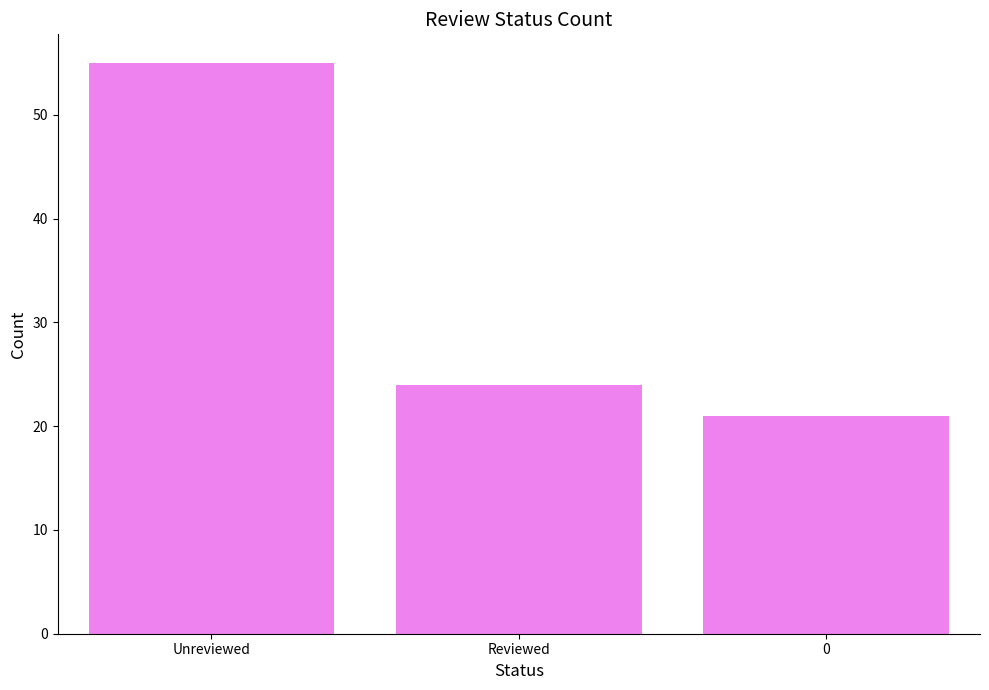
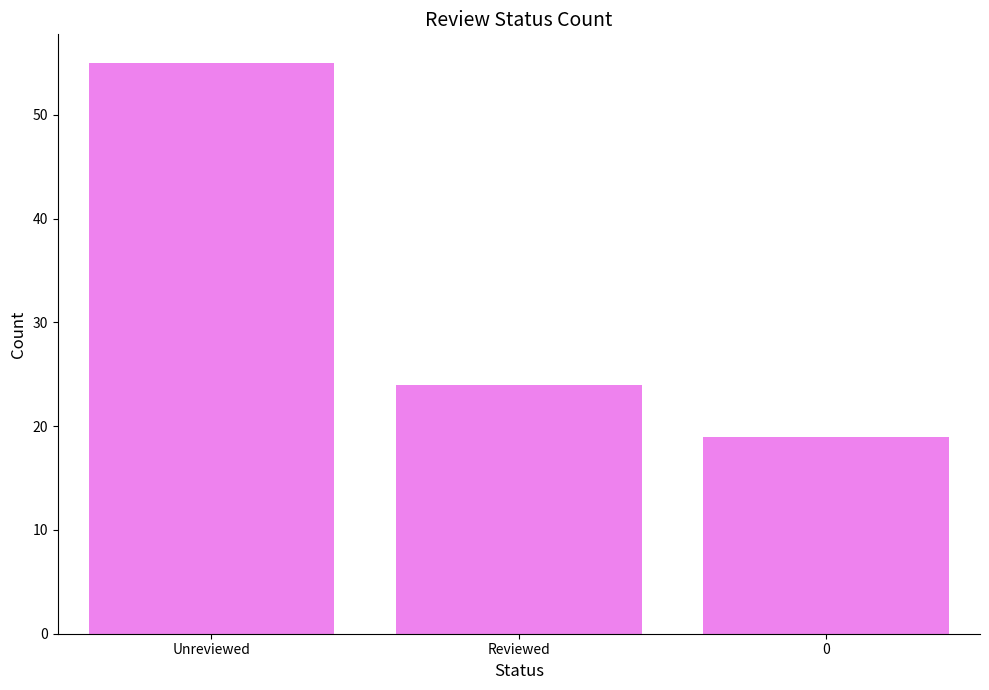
  {
    "Unreviewed": 55,
    "Reviewed": 24,
-   "0": 21
+   "0": 19
  }
